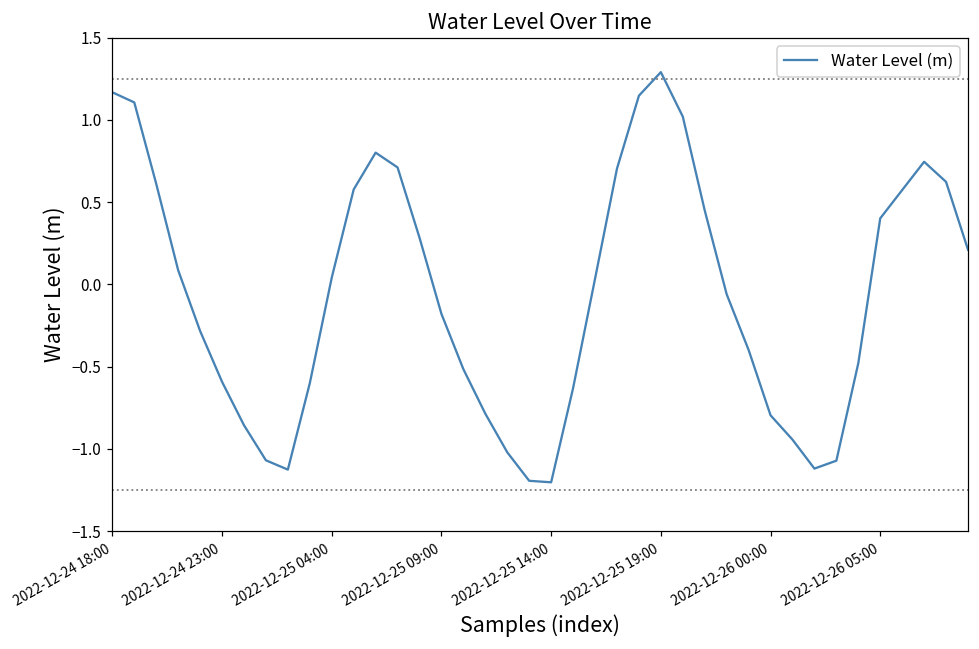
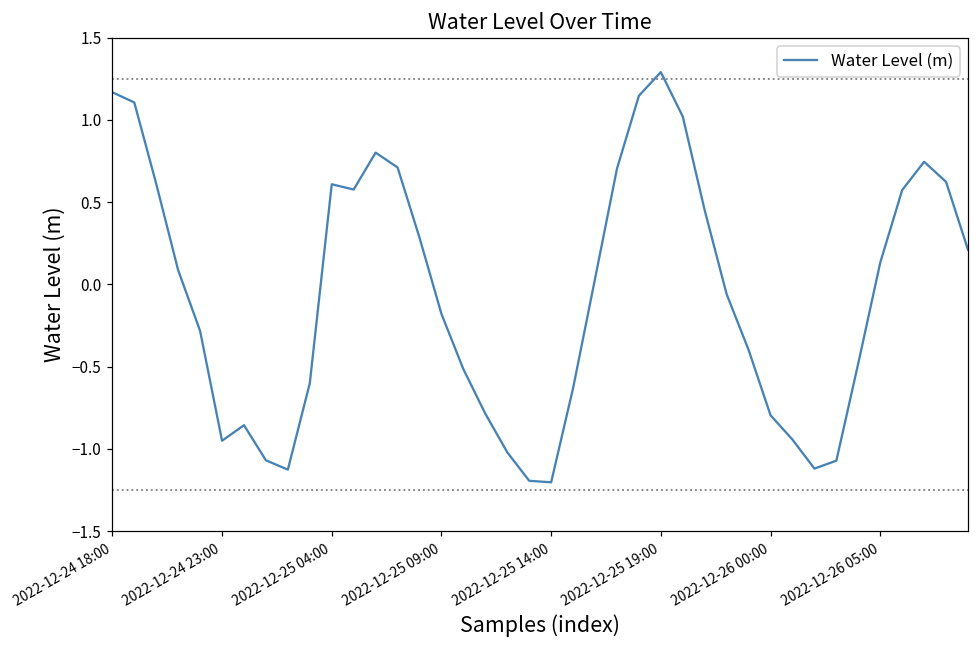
  {
    "2022-12-24 18:00": 1.17,
-   "2022-12-24 23:00": -0.59,
-   "2022-12-25 04:00": 0.04,
+   "2022-12-24 23:00": -0.95,
+   "2022-12-25 04:00": 0.61,
    "2022-12-25 09:00": -0.18,
    "2022-12-25 14:00": -1.20,
    "2022-12-25 19:00": 1.29,
    "2022-12-26 00:00": -0.80,
-   "2022-12-26 05:00": 0.40
+   "2022-12-26 05:00": 0.13
  }
